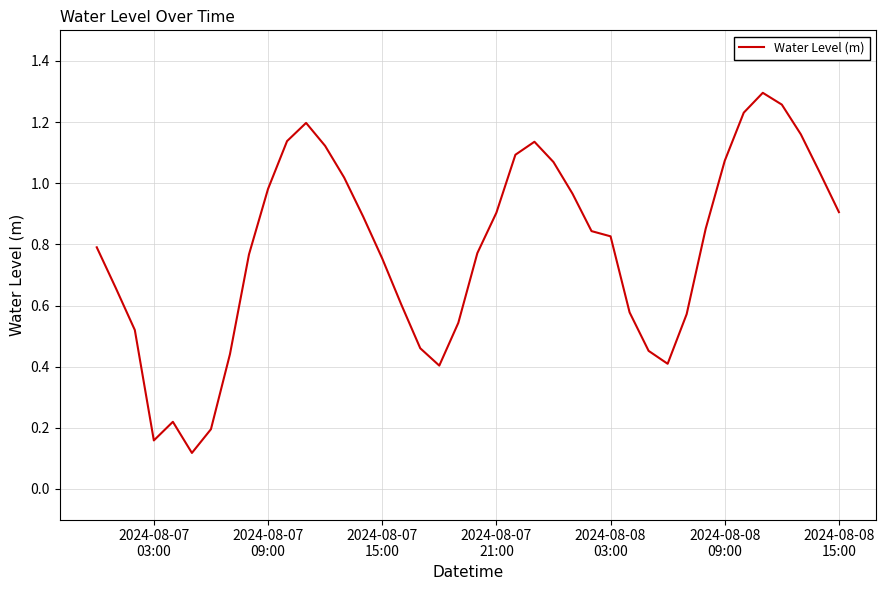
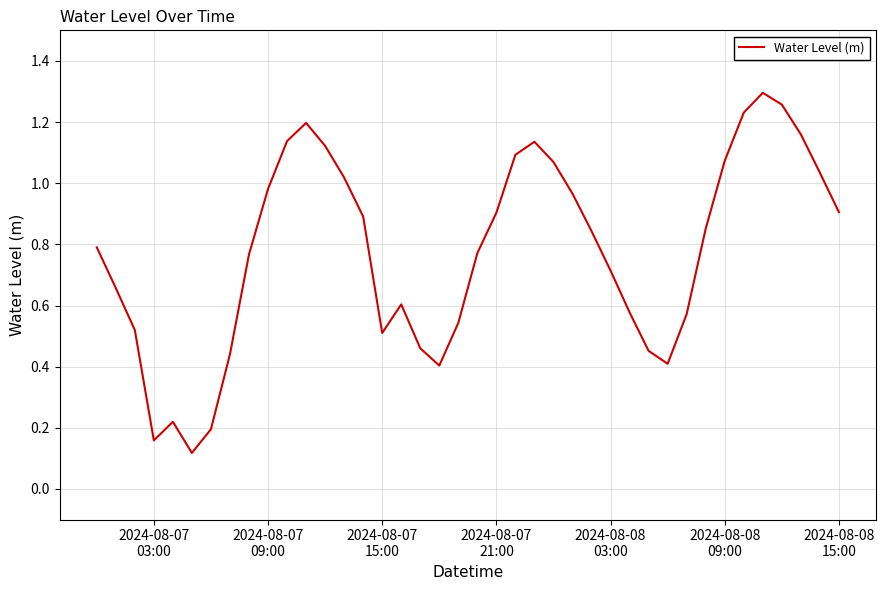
  {
    "2024-08-07 03:00": 0.16,
    "2024-08-07 09:00": 0.98,
-   "2024-08-07 15:00": 0.75,
+   "2024-08-07 15:00": 0.51,
    "2024-08-07 21:00": 0.90,
-   "2024-08-08 03:00": 0.83,
+   "2024-08-08 03:00": 0.71,
    "2024-08-08 09:00": 1.07,
    "2024-08-08 15:00": 0.91
  }
